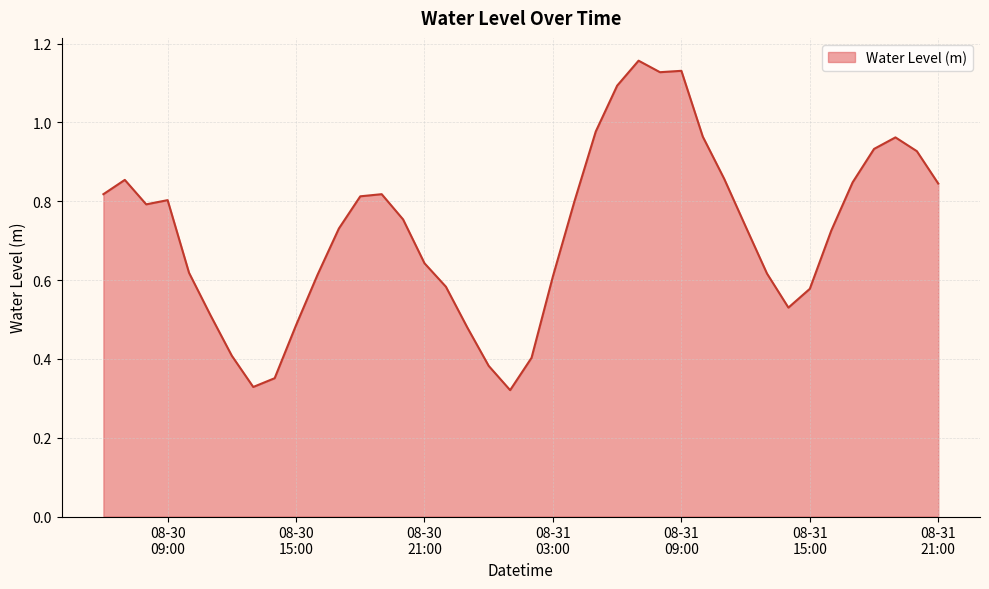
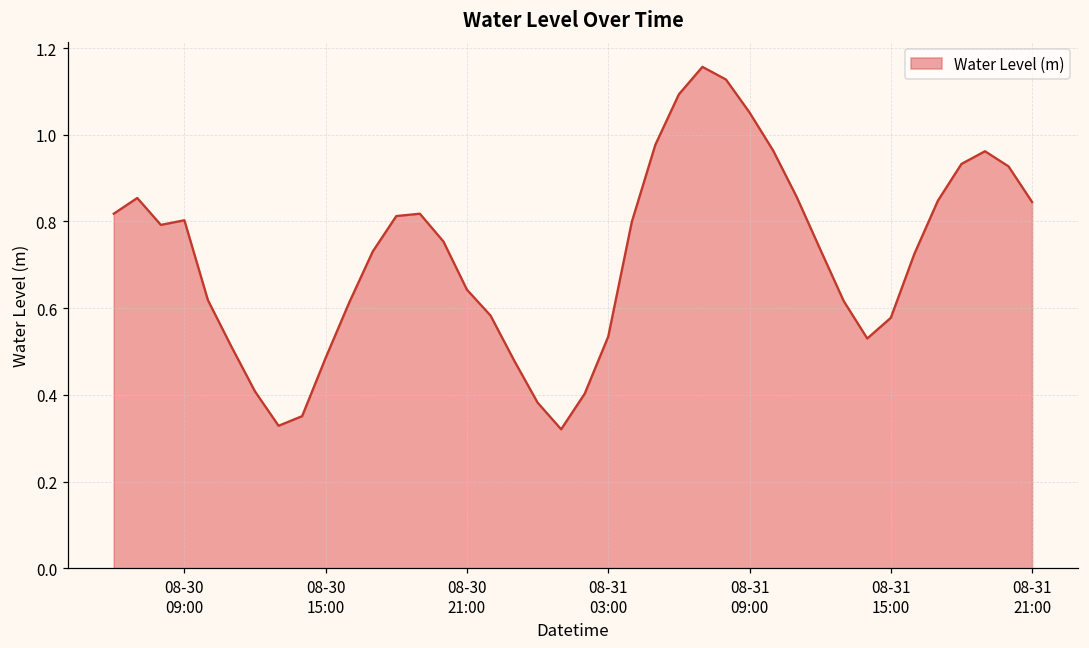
  {
    "08-30 09:00": 0.80,
    "08-30 15:00": 0.49,
    "08-30 21:00": 0.64,
-   "08-31 03:00": 0.61,
-   "08-31 09:00": 1.13,
+   "08-31 03:00": 0.53,
+   "08-31 09:00": 1.05,
    "08-31 15:00": 0.58,
    "08-31 21:00": 0.84
  }
